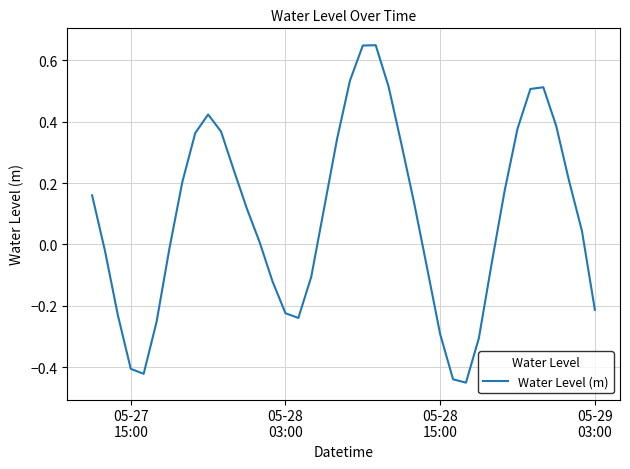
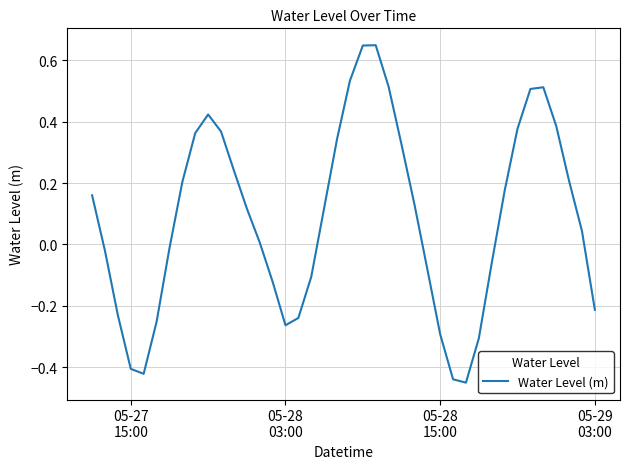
  {
    "05-27 15:00": -0.40,
-   "05-28 03:00": -0.22,
+   "05-28 03:00": -0.26,
    "05-28 15:00": -0.29,
    "05-29 03:00": -0.21
  }
